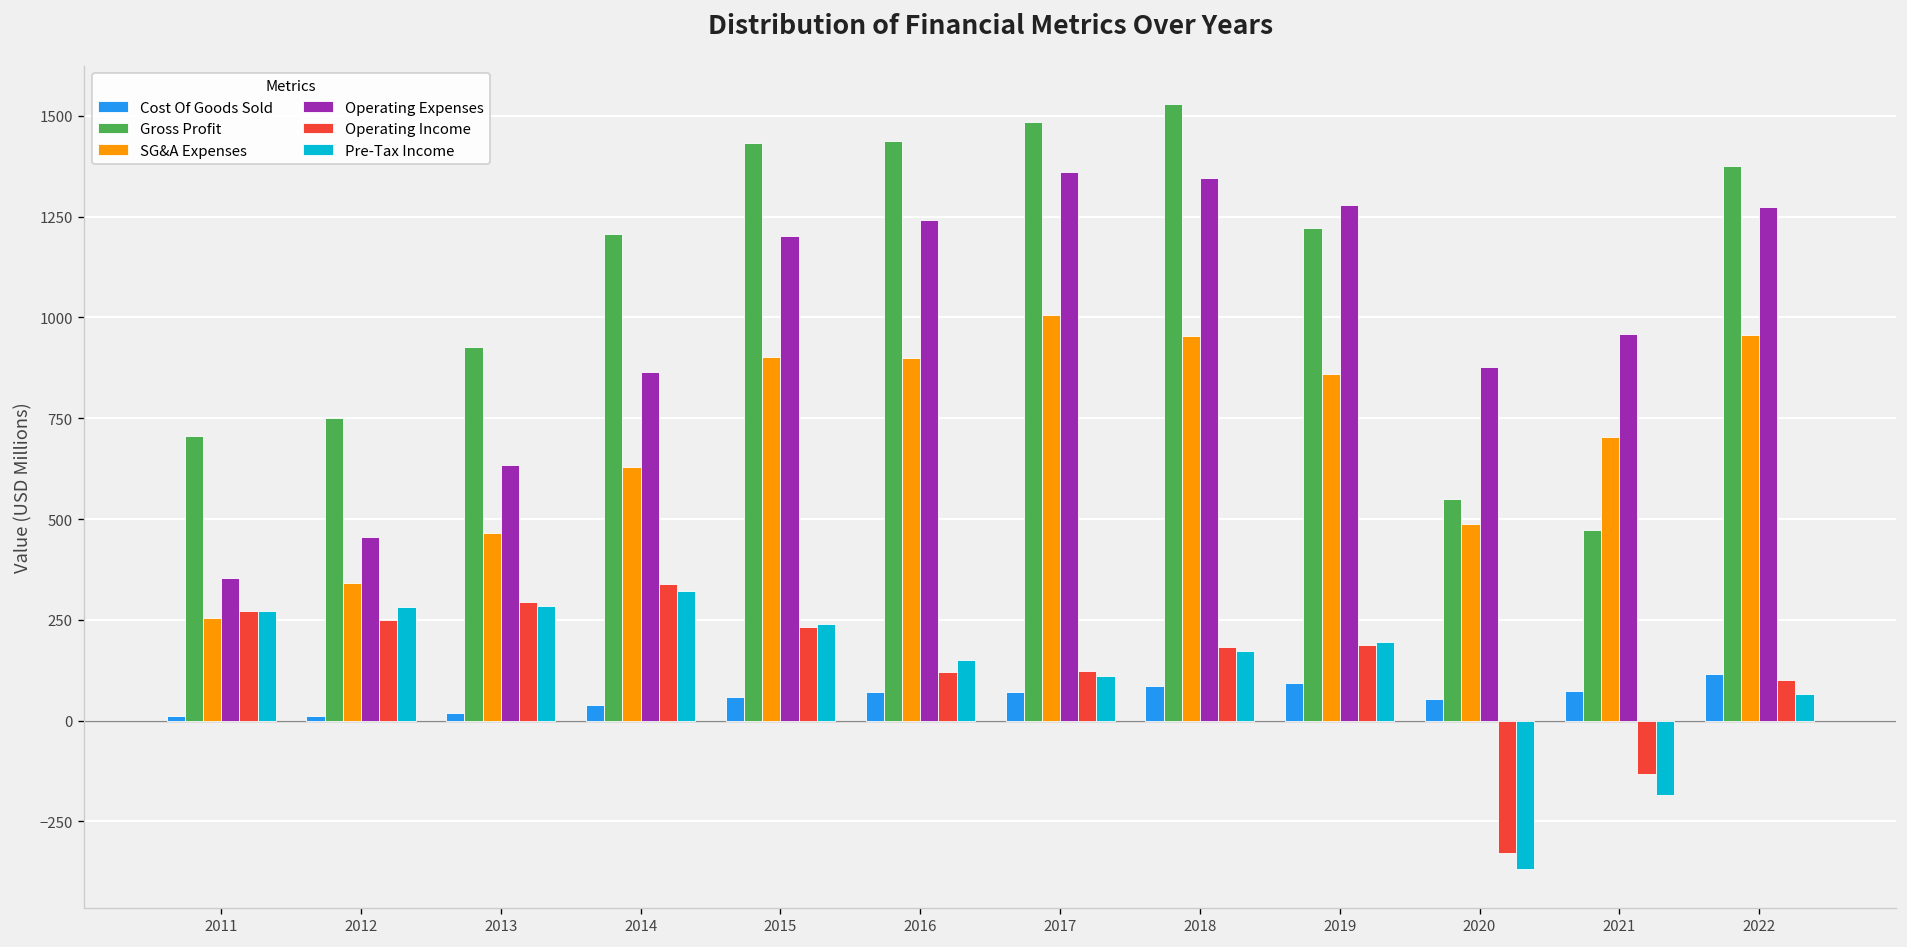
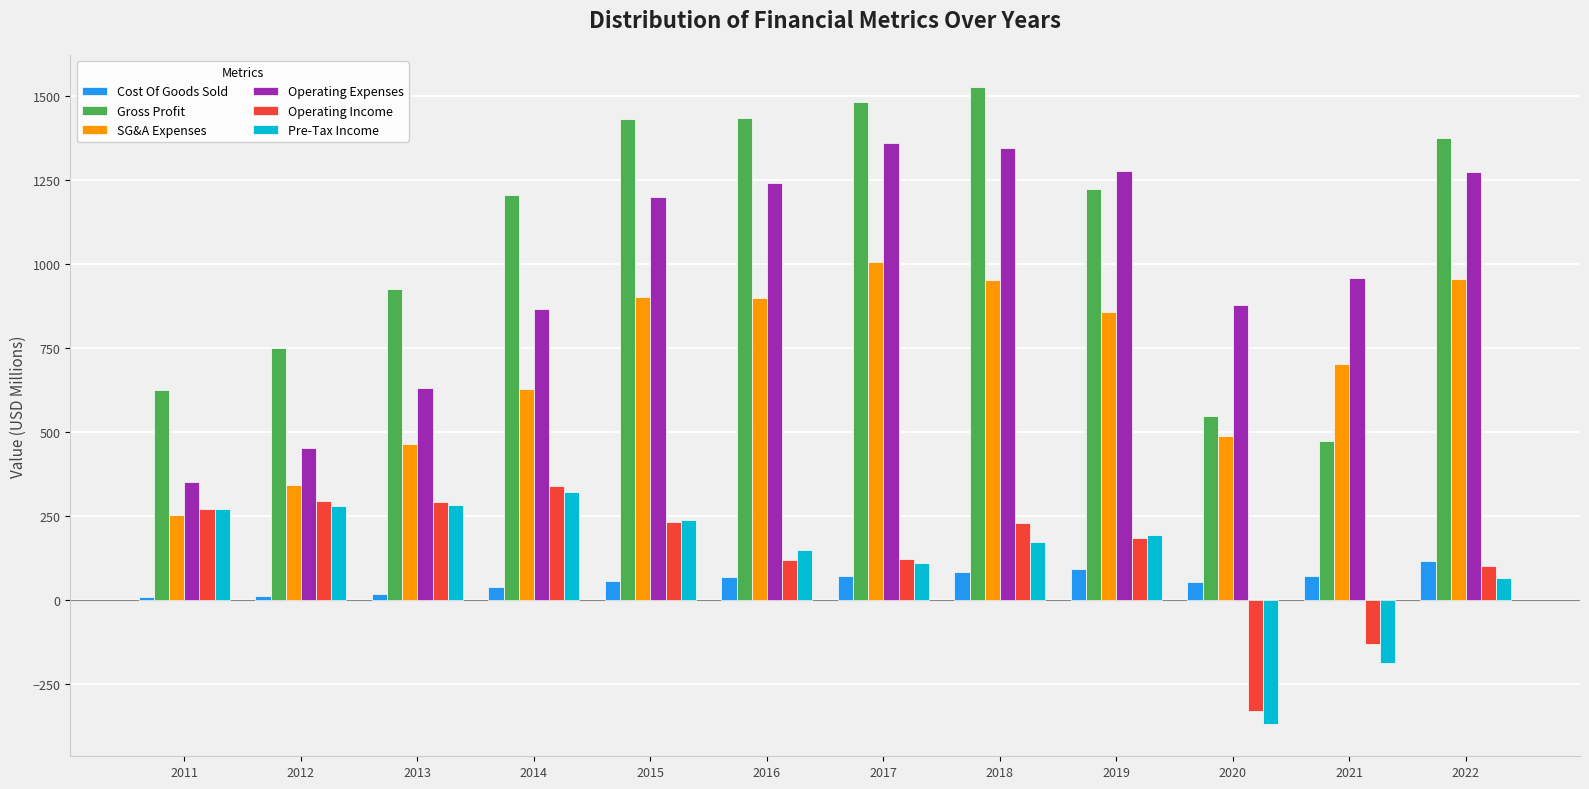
  {
    "Gross Profit": {
-     "2011": 710,
+     "2011": 630,
      "2012": 750,
      "2013": 930,
      "2014": 1210,
      "2015": 1430,
      "2016": 1440,
      "2017": 1480,
      "2018": 1530,
      "2019": 1220,
      "2020": 550,
      "2021": 470,
      "2022": 1380
    },
    "SG&A Expenses": {
      "2011": 250,
      "2012": 340,
      "2013": 470,
      "2014": 630,
      "2015": 900,
      "2016": 900,
      "2017": 1010,
      "2018": 960,
      "2019": 860,
      "2020": 490,
      "2021": 700,
      "2022": 960
    },
    "Operating Expenses": {
      "2011": 350,
      "2012": 460,
      "2013": 630,
      "2014": 870,
      "2015": 1200,
      "2016": 1240,
      "2017": 1360,
      "2018": 1350,
      "2019": 1280,
      "2020": 880,
      "2021": 960,
      "2022": 1280
    },
    "Operating Income": {
      "2011": 270,
-     "2012": 250,
+     "2012": 300,
      "2013": 290,
      "2014": 340,
      "2015": 230,
      "2016": 120,
      "2017": 120,
-     "2018": 180,
+     "2018": 230,
      "2019": 190,
      "2020": -330,
      "2021": -130,
      "2022": 100
    }
  }
